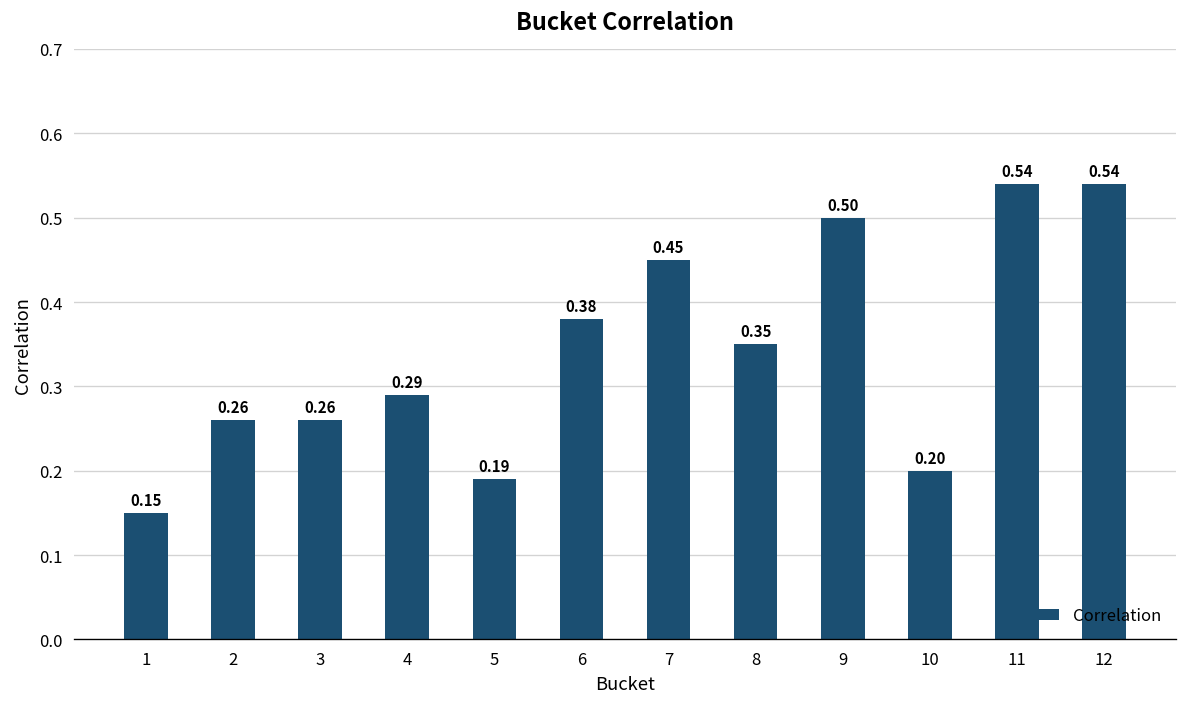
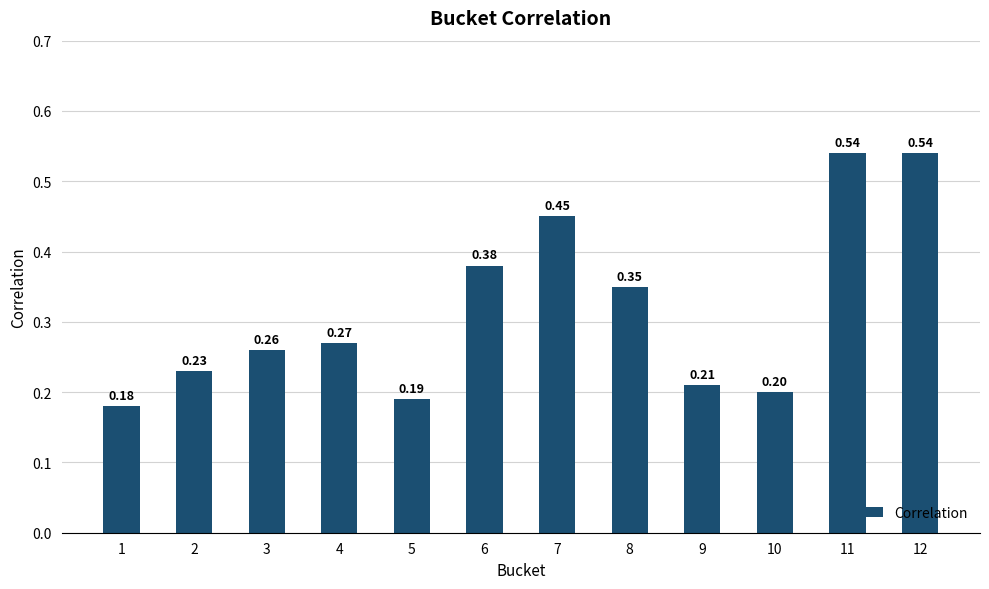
  {
-   "1": 0.15,
-   "2": 0.26,
+   "1": 0.18,
+   "2": 0.23,
    "3": 0.26,
-   "4": 0.29,
+   "4": 0.27,
    "5": 0.19,
    "6": 0.38,
    "7": 0.45,
    "8": 0.35,
-   "9": 0.50,
+   "9": 0.21,
    "10": 0.20,
    "11": 0.54,
    "12": 0.54
  }
